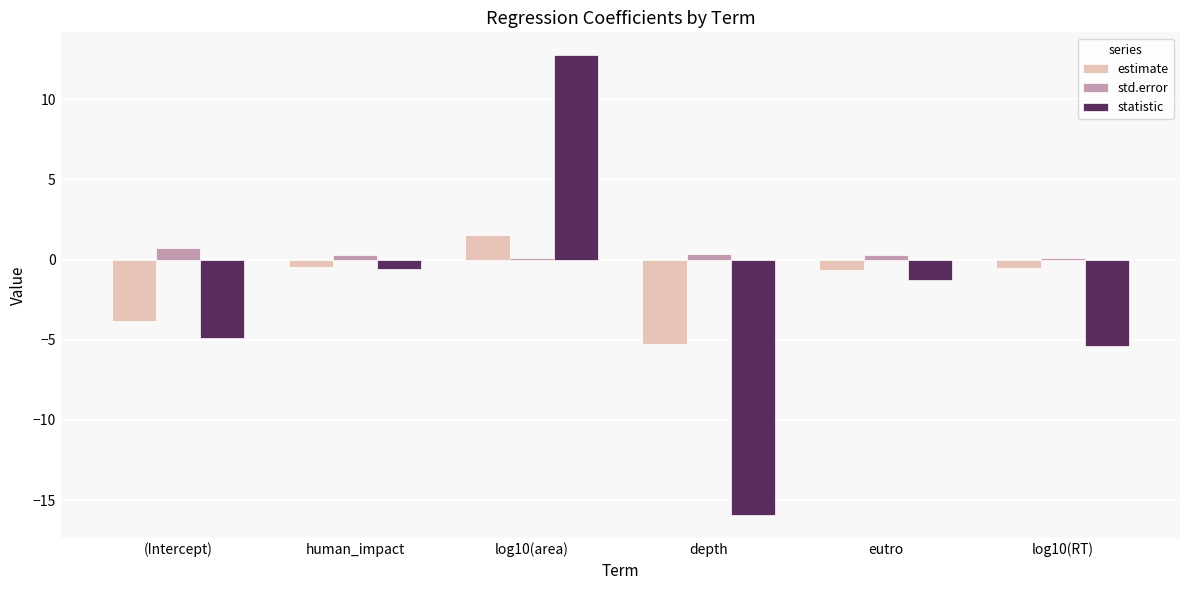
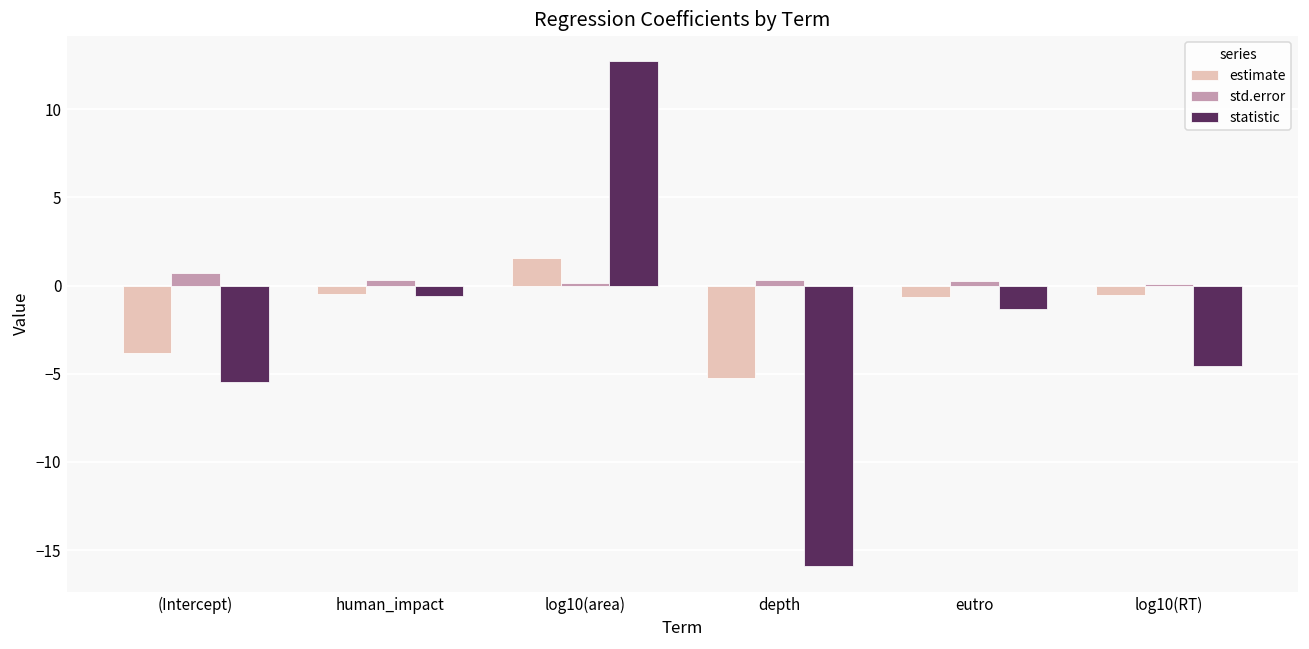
  {
    "statistic": {
-     "(Intercept)": -4.9,
+     "(Intercept)": -5.5,
      "human_impact": -0.6,
      "log10(area)": 12.7,
      "depth": -15.9,
      "eutro": -1.3,
-     "log10(RT)": -5.4
+     "log10(RT)": -4.5
    }
  }
